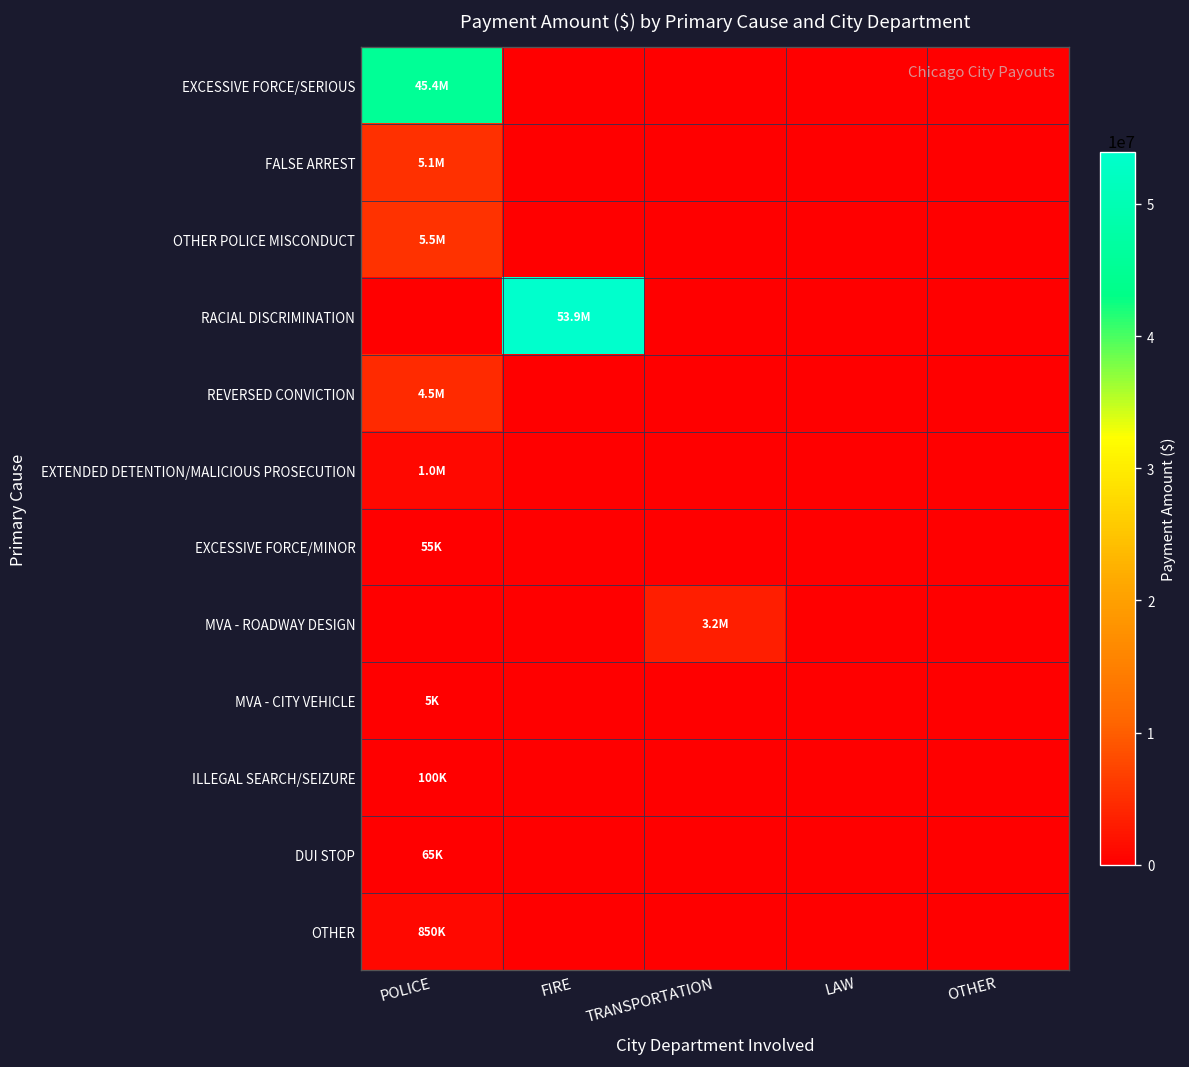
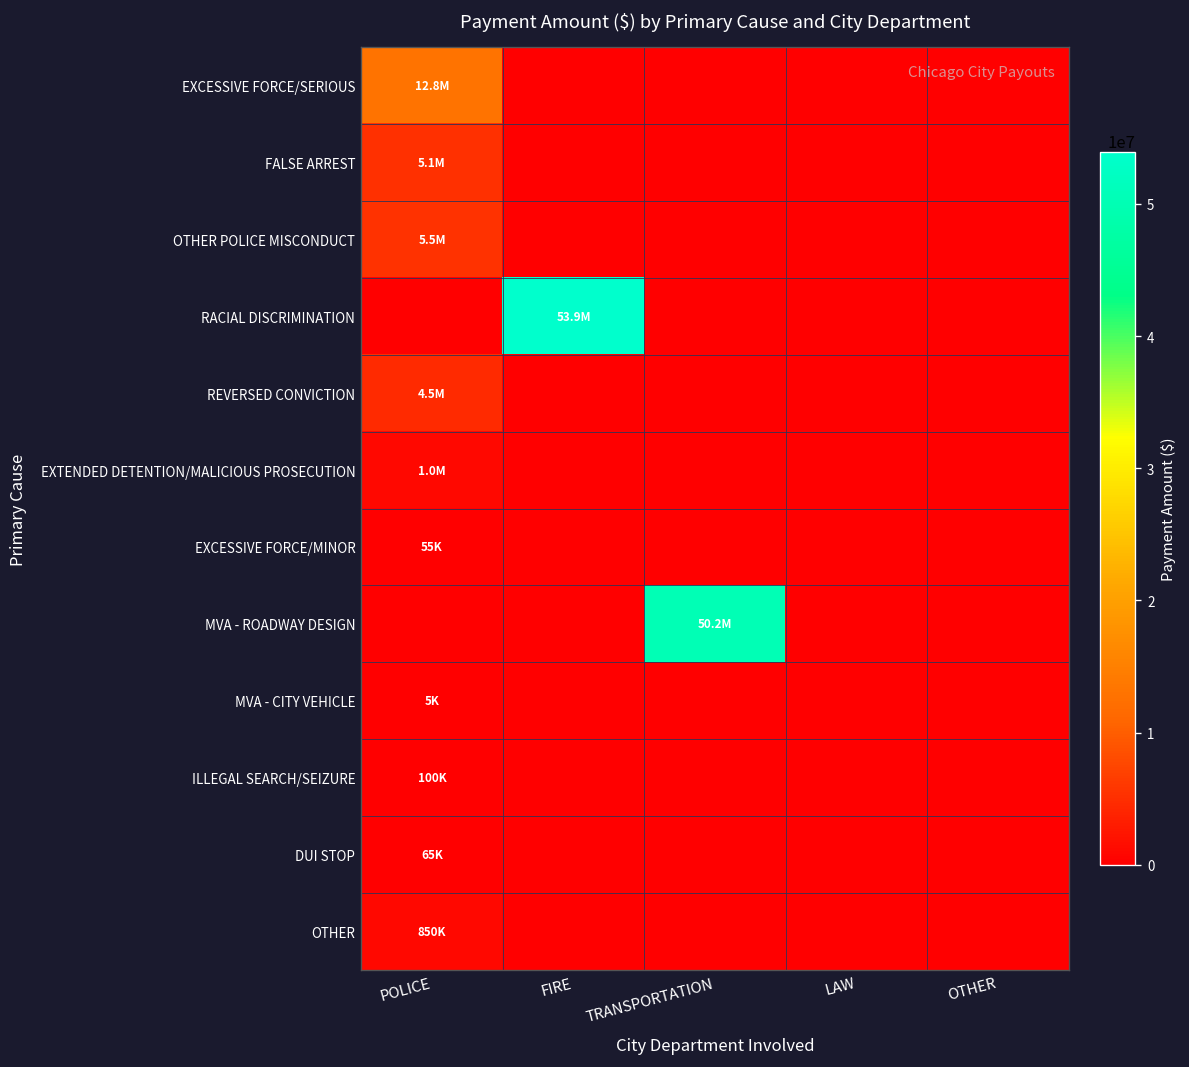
  {
    "EXCESSIVE FORCE/SERIOUS": {
-     "POLICE": "45.4M"
+     "POLICE": "12.8M"
    },
    "FALSE ARREST": {
      "POLICE": "5.1M"
    },
    "OTHER POLICE MISCONDUCT": {
      "POLICE": "5.5M"
    },
    "RACIAL DISCRIMINATION": {
      "FIRE": "53.9M"
    },
    "REVERSED CONVICTION": {
      "POLICE": "4.5M"
    },
    "EXTENDED DETENTION/MALICIOUS PROSECUTION": {
      "POLICE": "1.0M"
    },
    "EXCESSIVE FORCE/MINOR": {
      "POLICE": "55K"
    },
    "MVA - ROADWAY DESIGN": {
-     "TRANSPORTATION": "3.2M"
+     "TRANSPORTATION": "50.2M"
    },
    "MVA - CITY VEHICLE": {
      "POLICE": "5K"
    },
    "ILLEGAL SEARCH/SEIZURE": {
      "POLICE": "100K"
    },
    "DUI STOP": {
      "POLICE": "65K"
    },
    "OTHER": {
      "POLICE": "850K"
    }
  }
